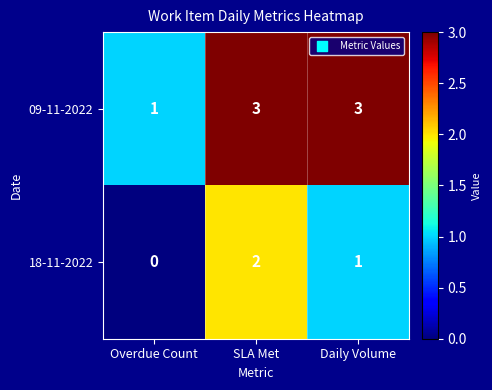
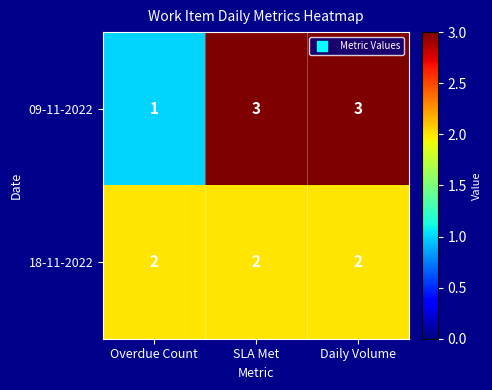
  {
    "09-11-2022": {
      "Overdue Count": 1,
      "SLA Met": 3,
      "Daily Volume": 3
    },
    "18-11-2022": {
-     "Overdue Count": 0,
+     "Overdue Count": 2,
      "SLA Met": 2,
-     "Daily Volume": 1
+     "Daily Volume": 2
    }
  }
